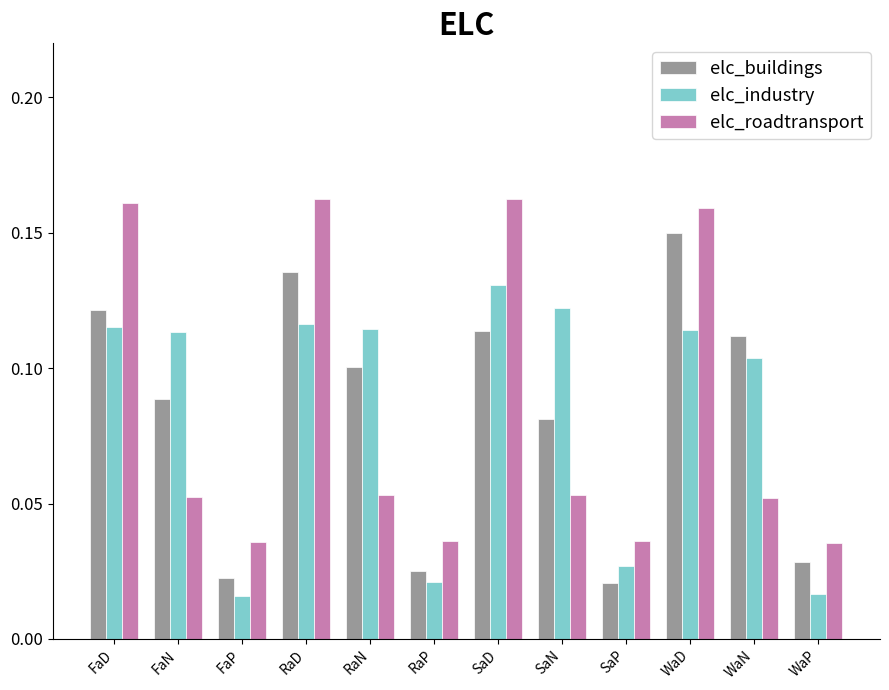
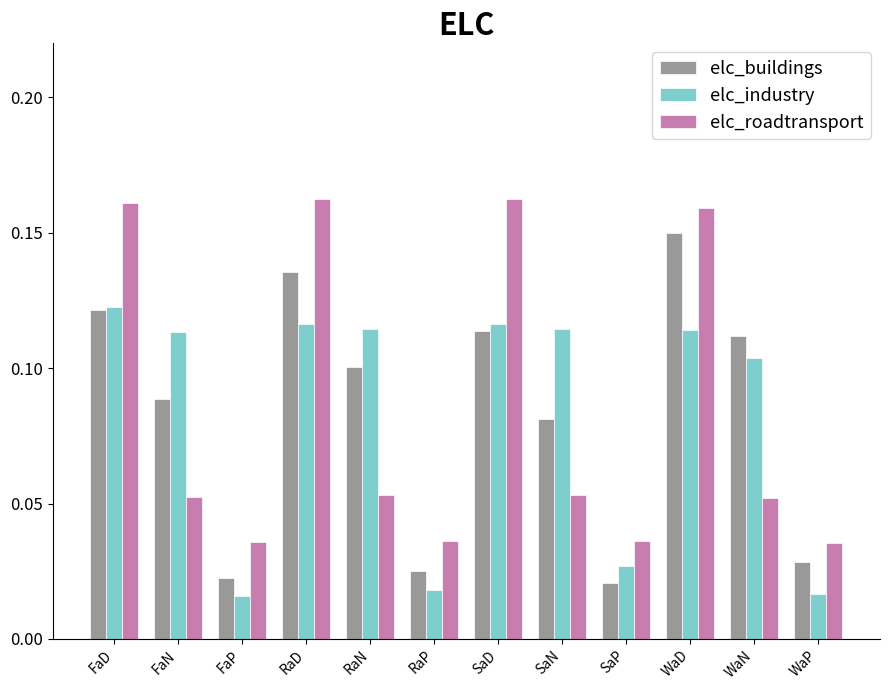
  {
    "elc_industry": {
-     "FaD": 0.115,
+     "FaD": 0.122,
      "FaN": 0.113,
      "FaP": 0.016,
      "RaD": 0.116,
      "RaN": 0.114,
-     "RaP": 0.021,
-     "SaD": 0.131,
-     "SaN": 0.122,
+     "RaP": 0.018,
+     "SaD": 0.116,
+     "SaN": 0.114,
      "SaP": 0.027,
      "WaD": 0.114,
      "WaN": 0.104,
      "WaP": 0.017
    }
  }
